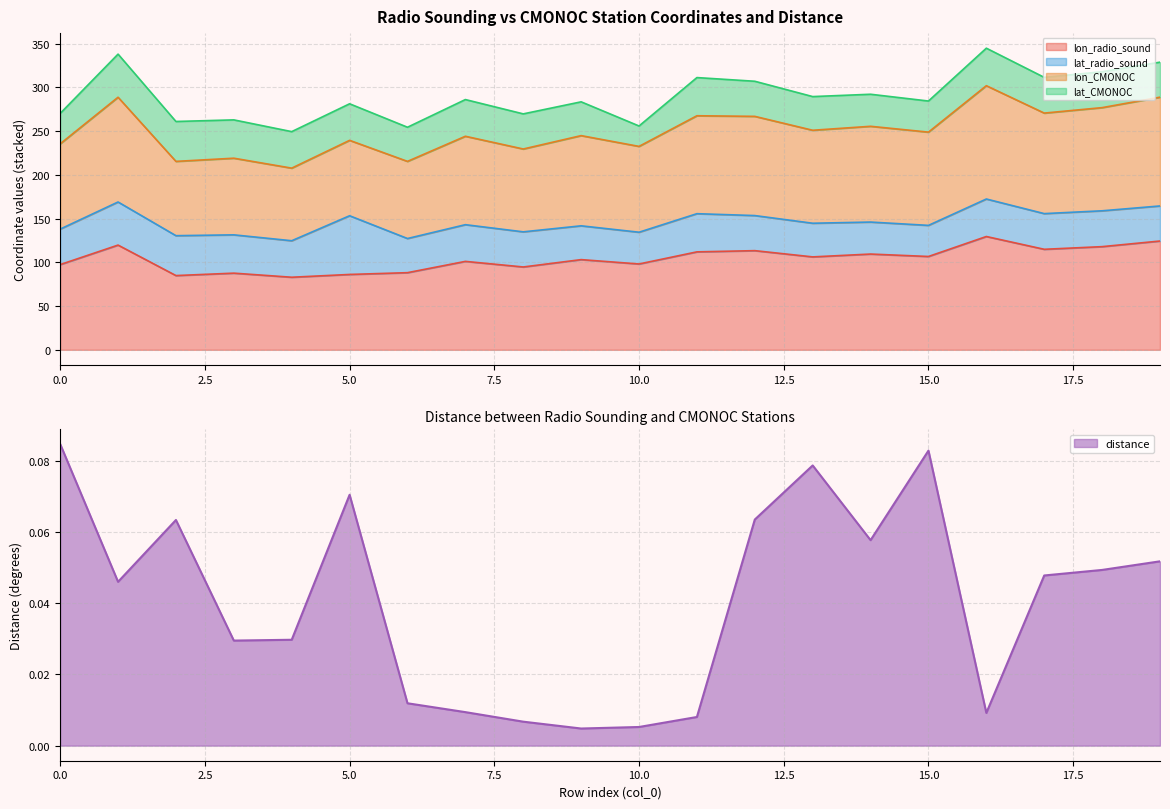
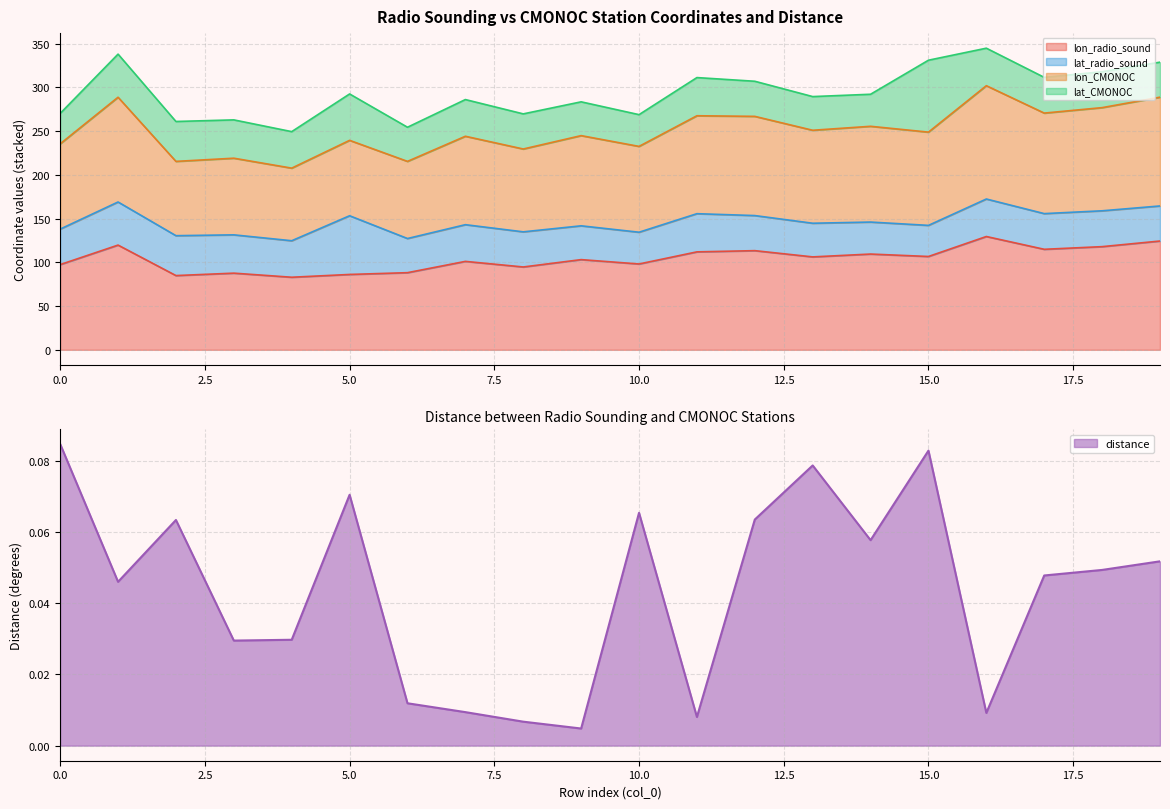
  {
    "Radio Sounding vs CMONOC Station Coordinates and Distance": {
      "lat_radio_sound": {
        "0.0": 40,
        "5.0": 70,
        "10.0": 40,
        "15.0": 40
      },
      "lat_CMONOC": {
        "0.0": 30,
-       "5.0": 40,
-       "10.0": 20,
-       "15.0": 40
+       "5.0": 50,
+       "10.0": 40,
+       "15.0": 80
      }
    },
    "Distance between Radio Sounding and CMONOC Stations": {
      "0.0": 0.085,
      "5.0": 0.070,
-     "10.0": 0.005,
+     "10.0": 0.065,
      "15.0": 0.083
    }
  }
